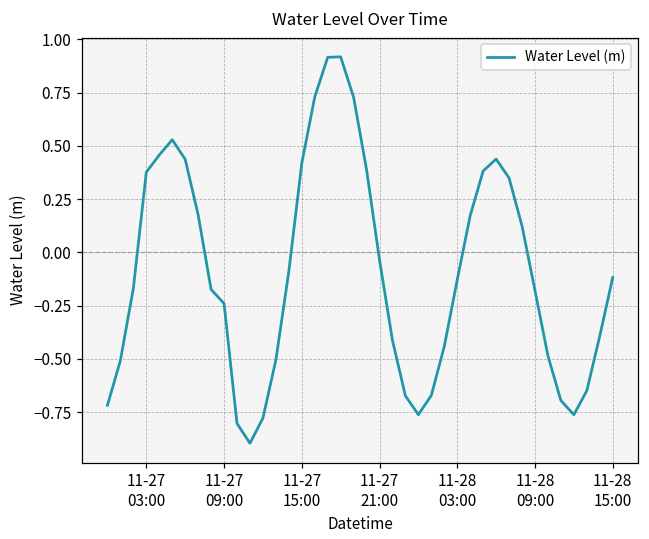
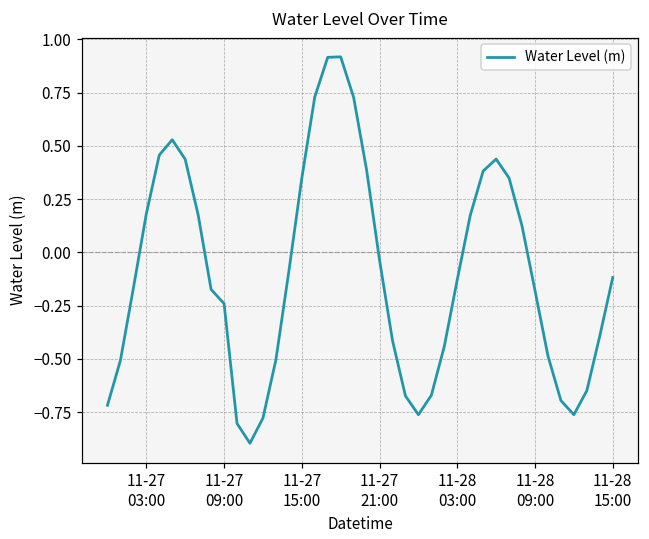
  {
-   "11-27 03:00": 0.38,
+   "11-27 03:00": 0.18,
    "11-27 09:00": -0.24,
-   "11-27 15:00": 0.42,
+   "11-27 15:00": 0.35,
    "11-27 21:00": -0.04,
    "11-28 03:00": -0.13,
    "11-28 09:00": -0.18,
    "11-28 15:00": -0.12
  }
